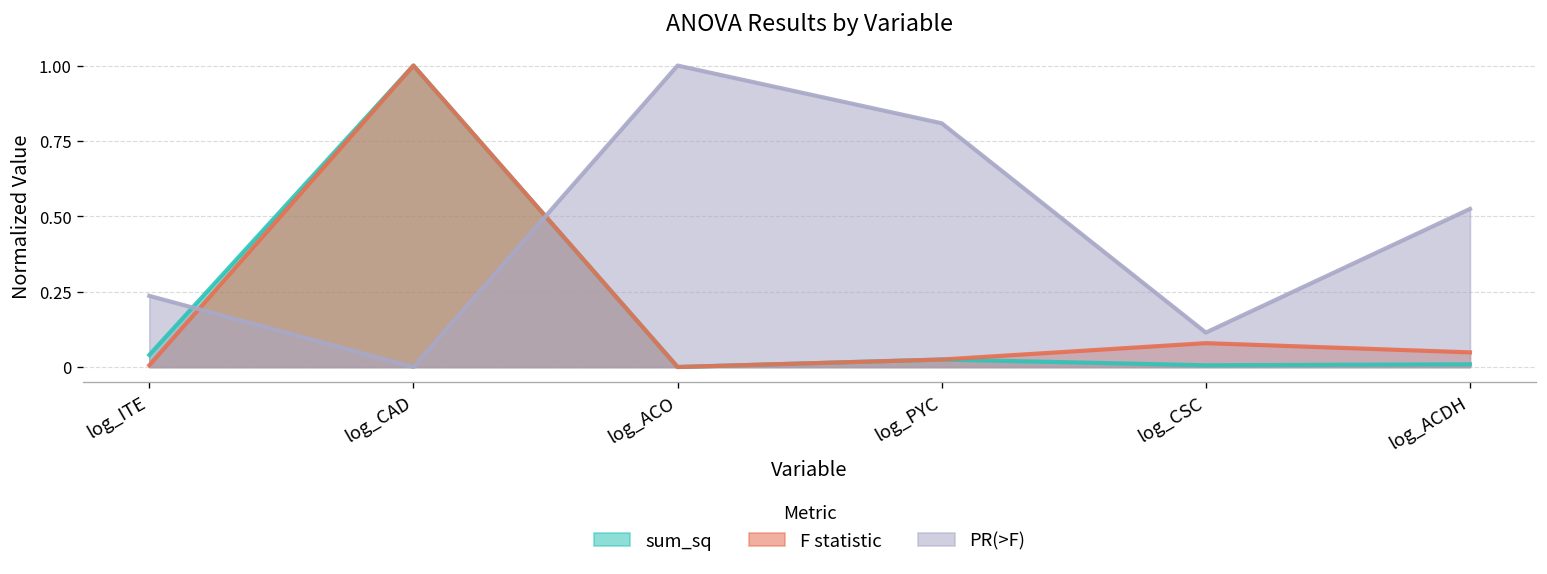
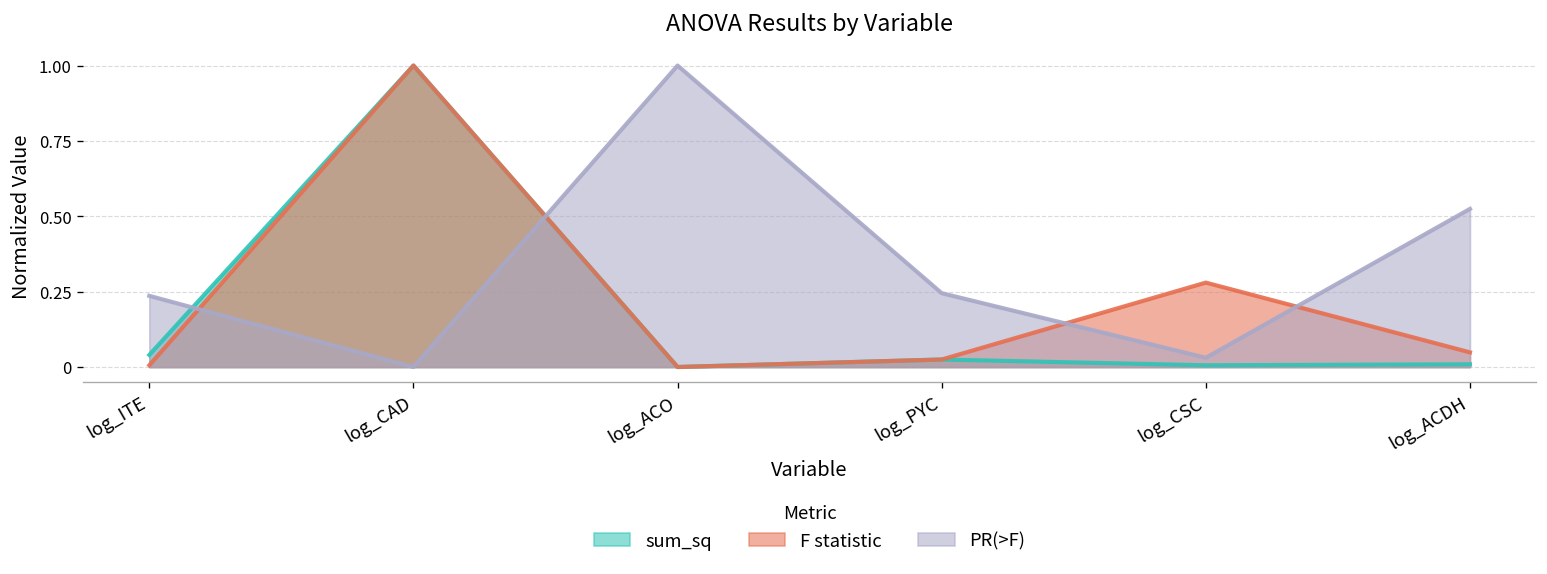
  {
    "sum_sq": {
      "log_ITE": 0.04,
      "log_CSC": 0.01,
      "log_ACDH": 0.01
    },
    "F statistic": {
      "log_ITE": 0.01,
-     "log_CSC": 0.08,
+     "log_CSC": 0.28,
      "log_ACDH": 0.05
    },
    "PR(>F)": {
      "log_ITE": 0.24,
      "log_CAD": 0.00,
      "log_ACO": 1.00,
-     "log_PYC": 0.81,
-     "log_CSC": 0.11,
+     "log_PYC": 0.24,
+     "log_CSC": 0.03,
      "log_ACDH": 0.52
    }
  }
